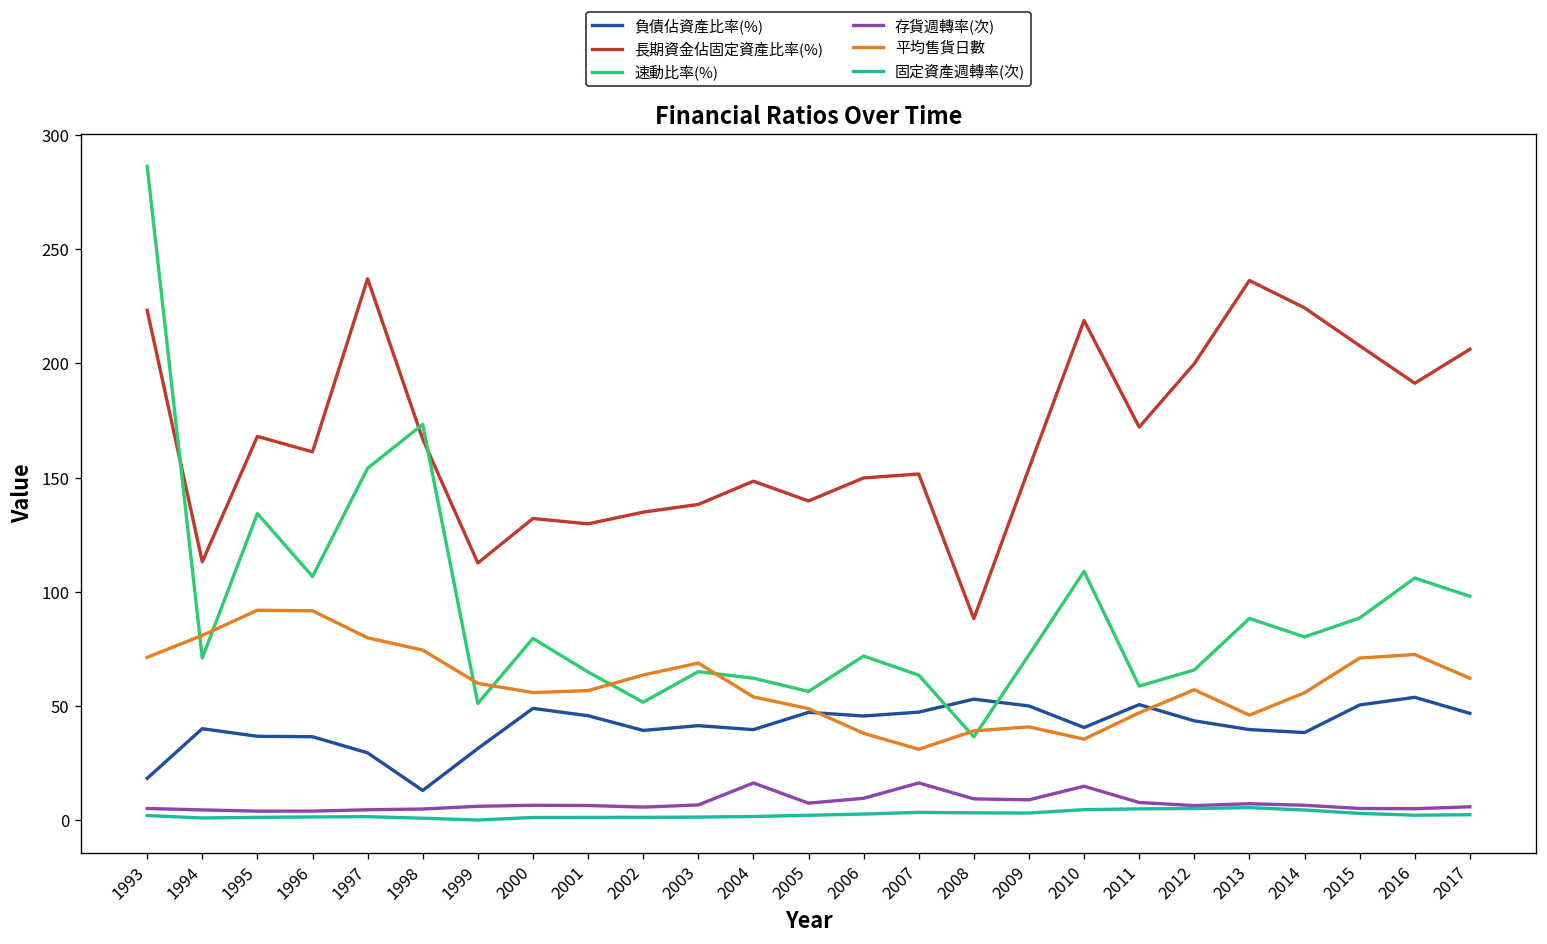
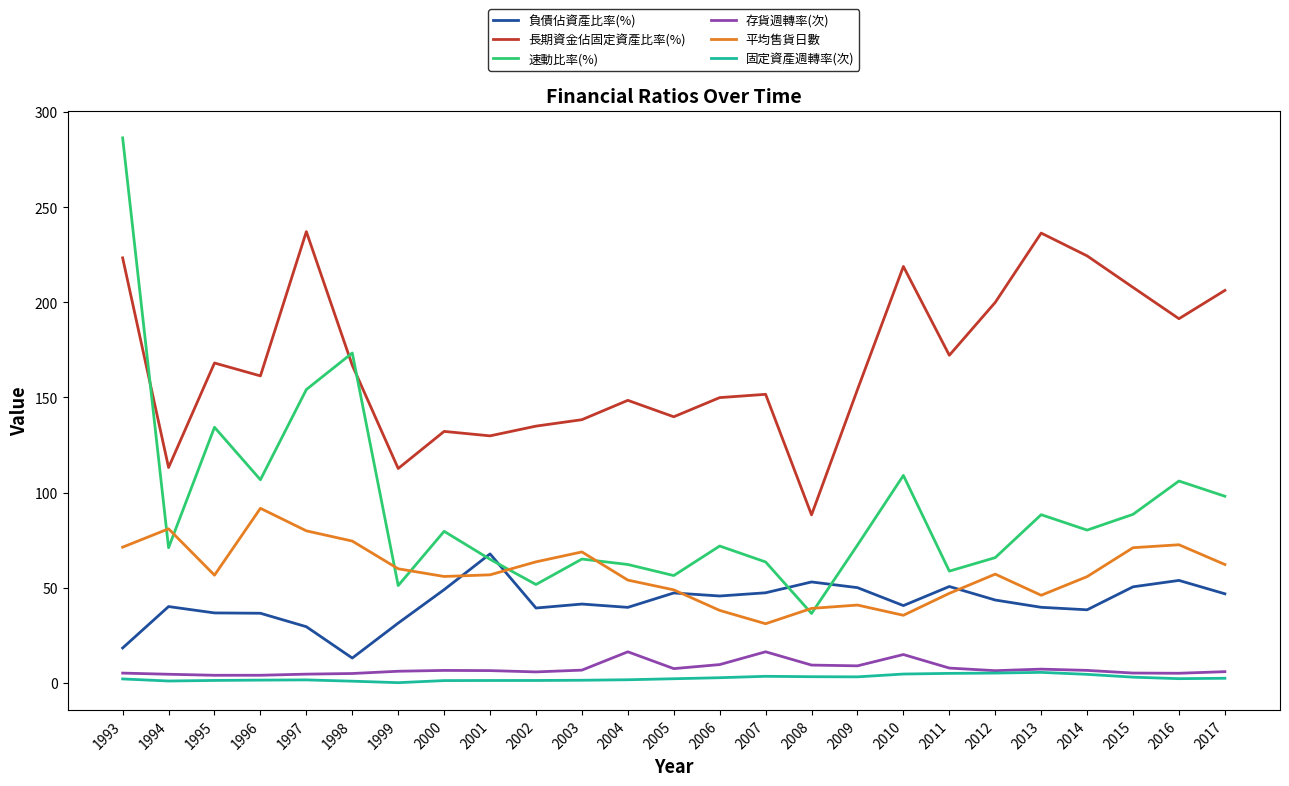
  {
    "負債佔資產比率(%)": {
      "1993": 18,
      "1994": 40,
      "1995": 37,
      "1996": 37,
      "1997": 29,
      "1998": 13,
      "1999": 31,
      "2000": 49,
-     "2001": 46,
+     "2001": 68,
      "2002": 39,
      "2003": 41,
      "2004": 40,
      "2005": 47,
      "2006": 46,
      "2007": 47,
      "2008": 53,
      "2009": 50,
      "2010": 41,
      "2011": 51,
      "2012": 44,
      "2013": 40,
      "2014": 38,
      "2015": 50,
      "2016": 54,
      "2017": 47
    },
    "長期資金佔固定資產比率(%)": {
      "1993": 223,
      "1994": 113,
      "1995": 168,
      "1996": 161,
      "1997": 237,
      "1998": 167,
      "1999": 113,
      "2000": 132,
      "2001": 130,
      "2002": 135,
      "2003": 138,
      "2004": 148,
      "2005": 140,
      "2006": 150,
      "2007": 152,
      "2008": 88,
      "2009": 154,
      "2010": 219,
      "2011": 172,
      "2012": 200,
      "2013": 236,
      "2014": 224,
      "2015": 208,
      "2016": 191,
      "2017": 206
    },
    "存貨週轉率(次)": {
      "1993": 5,
      "1994": 5,
      "1995": 4,
      "1996": 4,
      "1997": 5,
      "1998": 5,
      "1999": 6,
      "2000": 7,
      "2001": 6,
      "2002": 6,
      "2003": 7,
      "2004": 16,
      "2005": 7,
      "2006": 10,
      "2007": 16,
      "2008": 9,
      "2009": 9,
      "2010": 15,
      "2011": 8,
      "2013": 7,
      "2014": 7,
      "2015": 5,
      "2016": 5,
      "2017": 6
    },
    "平均售貨日數": {
      "1993": 71,
      "1994": 81,
-     "1995": 92,
+     "1995": 57,
      "1996": 92,
      "1997": 80,
      "1998": 74,
      "1999": 60,
      "2000": 56,
      "2001": 57,
      "2002": 64,
      "2003": 69,
      "2004": 54,
      "2005": 49,
      "2006": 38,
      "2007": 31,
      "2008": 39,
      "2009": 41,
      "2010": 36,
      "2011": 47,
      "2012": 57,
      "2013": 46,
      "2014": 56,
      "2015": 71,
      "2016": 73,
      "2017": 62
    }
  }
